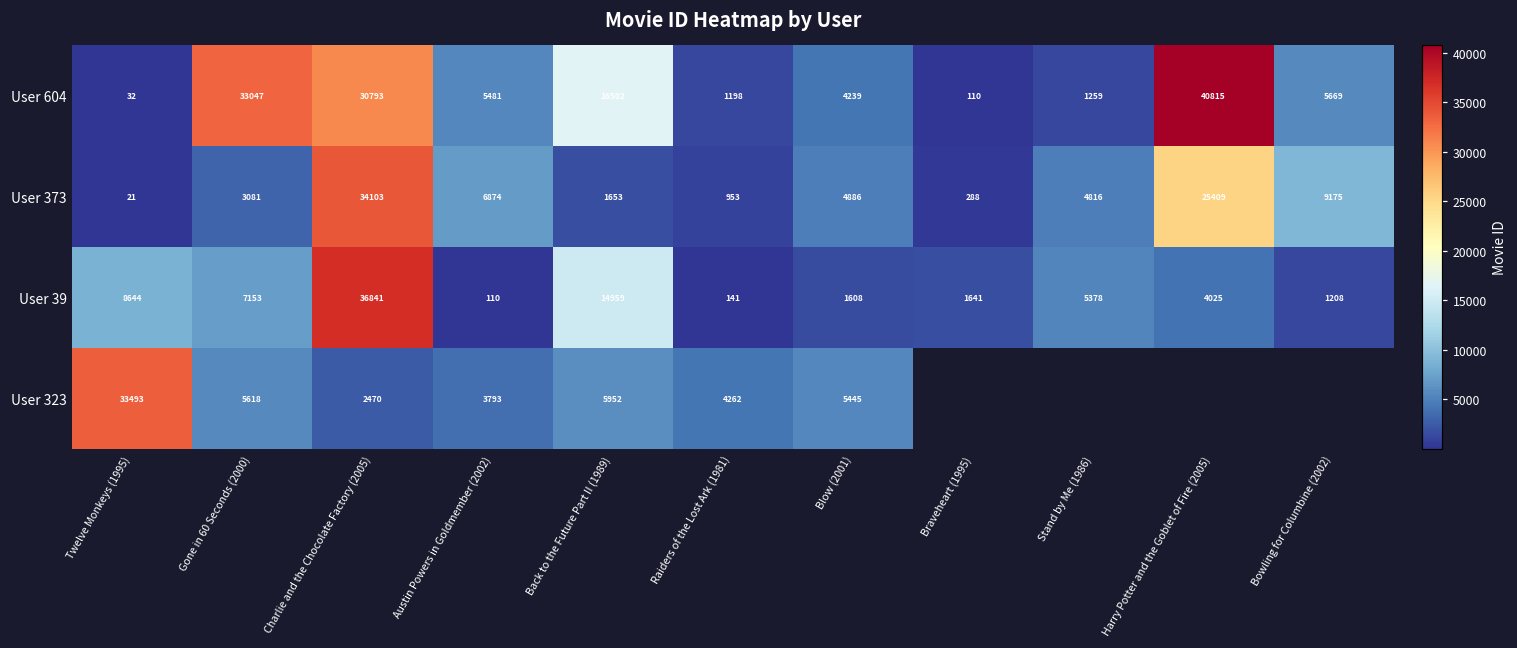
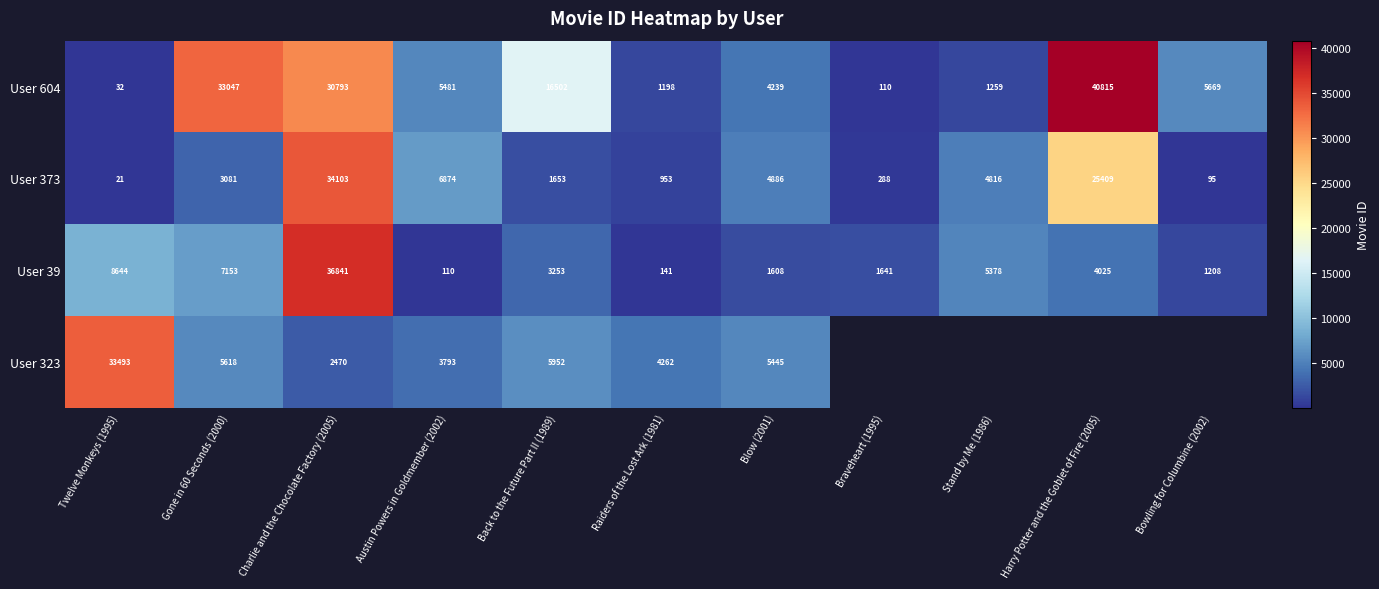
  {
    "User 604": {
      "Twelve Monkeys (1995)": 32,
      "Gone in 60 Seconds (2000)": 33047,
      "Charlie and the Chocolate Factory (2005)": 30793,
      "Austin Powers in Goldmember (2002)": 5481,
      "Raiders of the Lost Ark (1981)": 1198,
      "Blow (2001)": 4239,
      "Braveheart (1995)": 110,
      "Stand by Me (1986)": 1259,
      "Harry Potter and the Goblet of Fire (2005)": 40815,
      "Bowling for Columbine (2002)": 5669
    },
    "User 373": {
      "Twelve Monkeys (1995)": 21,
      "Gone in 60 Seconds (2000)": 3081,
      "Charlie and the Chocolate Factory (2005)": 34103,
      "Austin Powers in Goldmember (2002)": 6874,
      "Back to the Future Part II (1989)": 1653,
      "Raiders of the Lost Ark (1981)": 953,
      "Blow (2001)": 4886,
      "Braveheart (1995)": 288,
      "Stand by Me (1986)": 4816,
      "Harry Potter and the Goblet of Fire (2005)": 25409,
-     "Bowling for Columbine (2002)": 9175
+     "Bowling for Columbine (2002)": 95
    },
    "User 39": {
      "Twelve Monkeys (1995)": 8644,
      "Gone in 60 Seconds (2000)": 7153,
      "Charlie and the Chocolate Factory (2005)": 36841,
      "Austin Powers in Goldmember (2002)": 110,
-     "Back to the Future Part II (1989)": 14959,
+     "Back to the Future Part II (1989)": 3253,
      "Raiders of the Lost Ark (1981)": 141,
      "Blow (2001)": 1608,
      "Braveheart (1995)": 1641,
      "Stand by Me (1986)": 5378,
      "Harry Potter and the Goblet of Fire (2005)": 4025,
      "Bowling for Columbine (2002)": 1208
    },
    "User 323": {
      "Twelve Monkeys (1995)": 33493,
      "Gone in 60 Seconds (2000)": 5618,
      "Charlie and the Chocolate Factory (2005)": 2470,
      "Austin Powers in Goldmember (2002)": 3793,
      "Back to the Future Part II (1989)": 5952,
      "Raiders of the Lost Ark (1981)": 4262,
      "Blow (2001)": 5445
    }
  }
